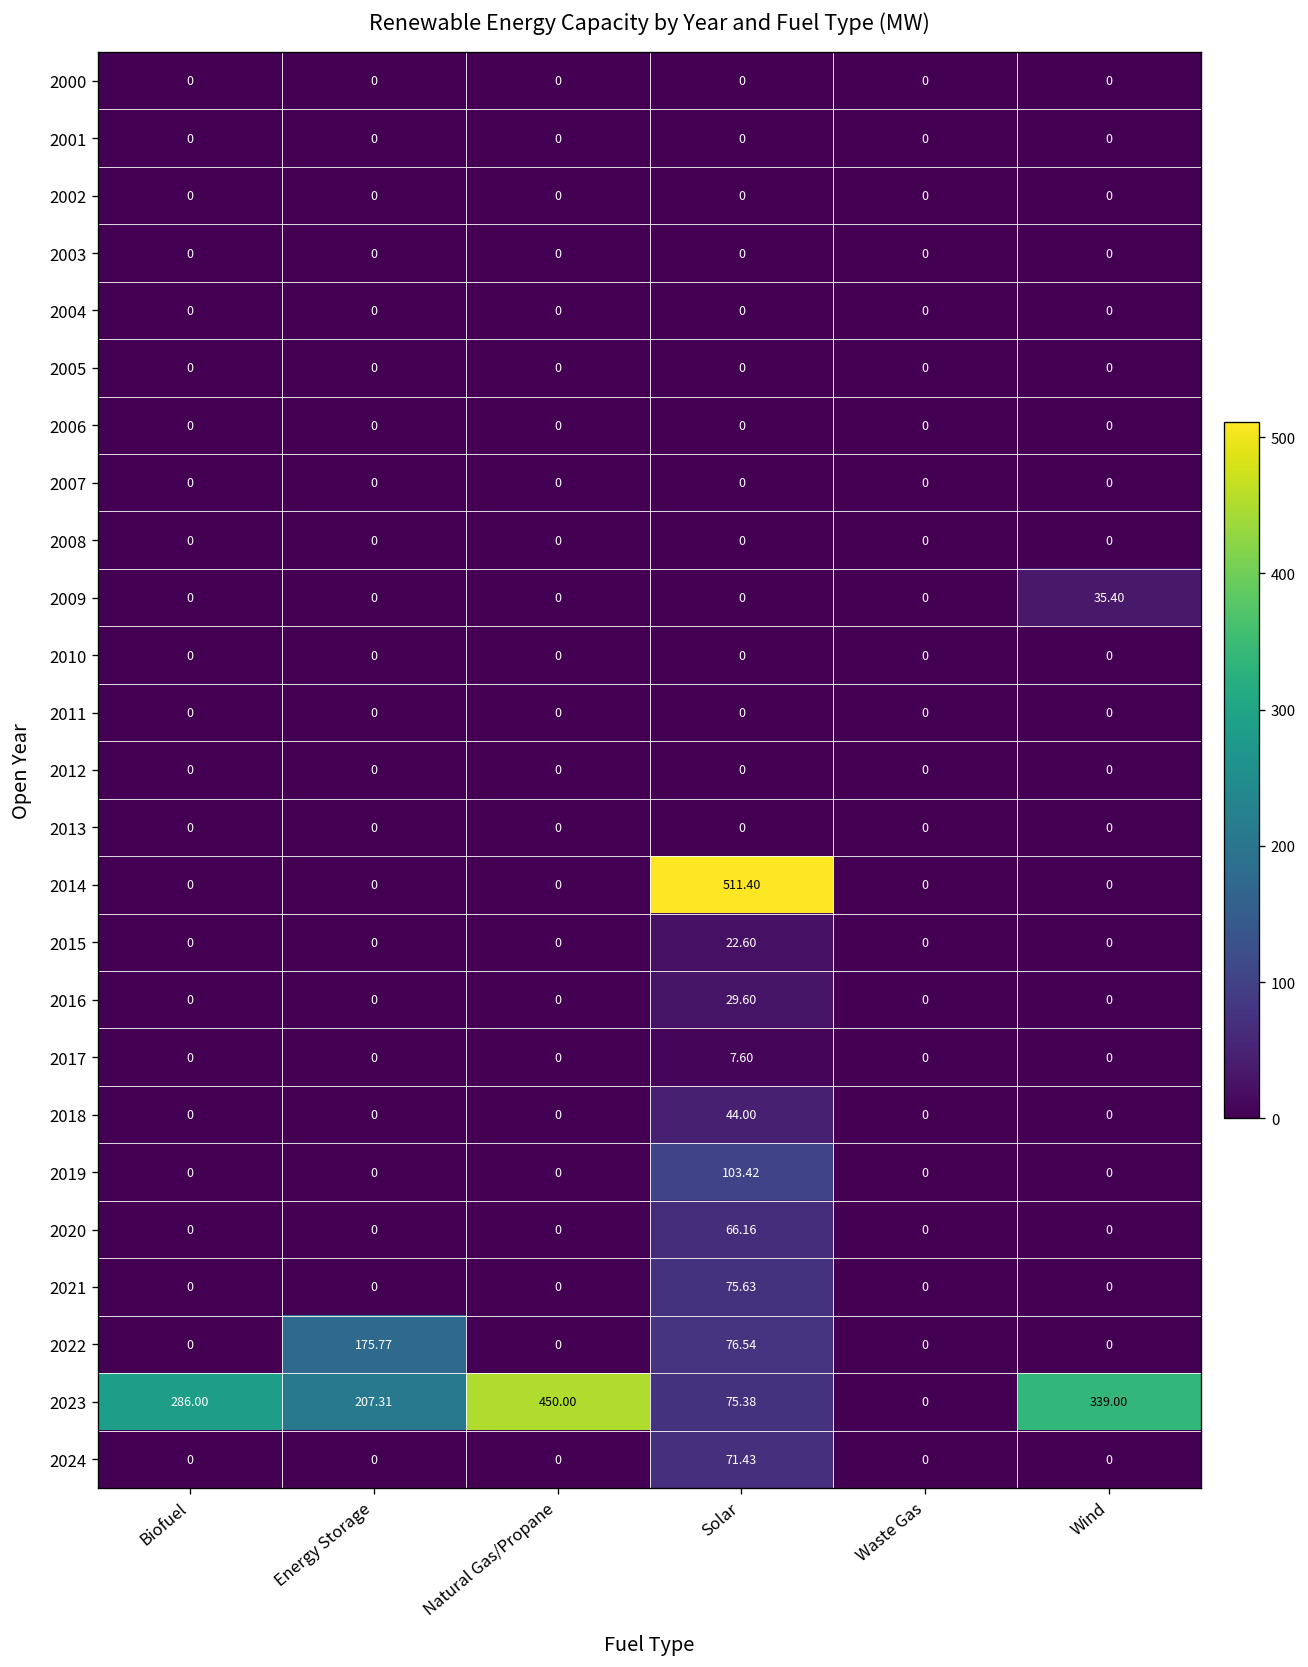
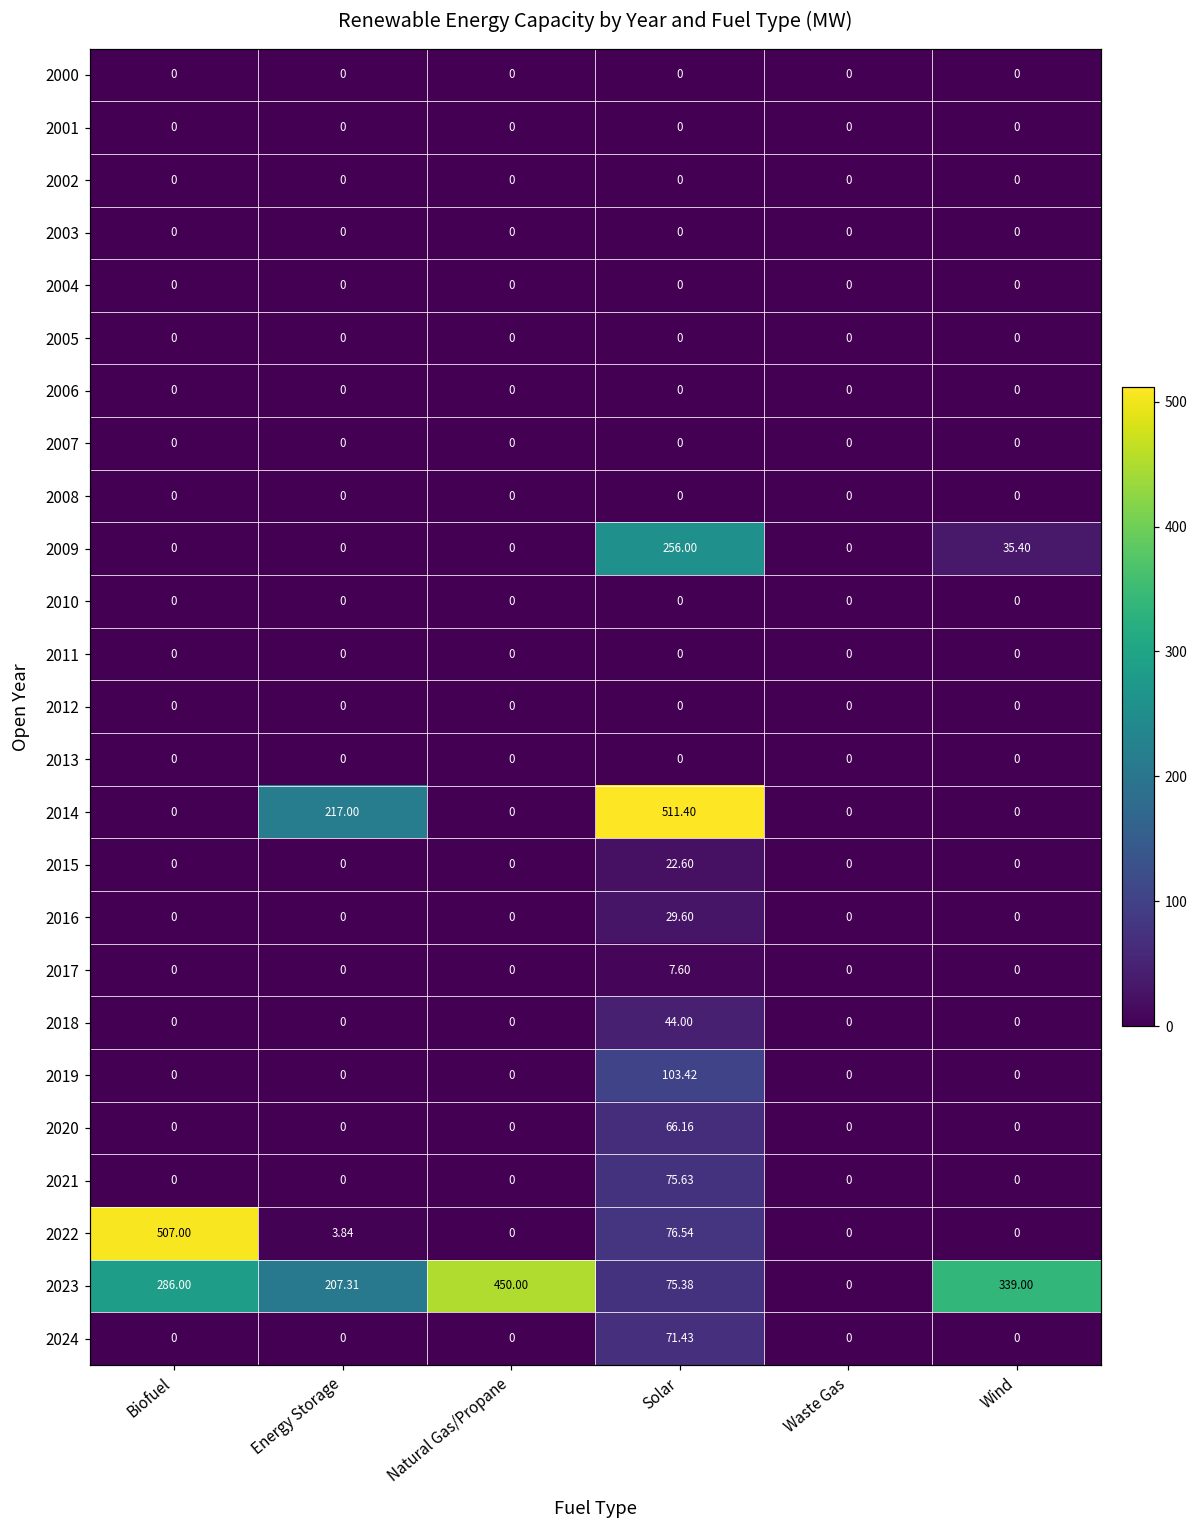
  {
    "2000": {
      "Biofuel": 0,
      "Energy Storage": 0,
      "Natural Gas/Propane": 0,
      "Solar": 0,
      "Waste Gas": 0,
      "Wind": 0
    },
    "2001": {
      "Biofuel": 0,
      "Energy Storage": 0,
      "Natural Gas/Propane": 0,
      "Solar": 0,
      "Waste Gas": 0,
      "Wind": 0
    },
    "2002": {
      "Biofuel": 0,
      "Energy Storage": 0,
      "Natural Gas/Propane": 0,
      "Solar": 0,
      "Waste Gas": 0,
      "Wind": 0
    },
    "2003": {
      "Biofuel": 0,
      "Energy Storage": 0,
      "Natural Gas/Propane": 0,
      "Solar": 0,
      "Waste Gas": 0,
      "Wind": 0
    },
    "2004": {
      "Biofuel": 0,
      "Energy Storage": 0,
      "Natural Gas/Propane": 0,
      "Solar": 0,
      "Waste Gas": 0,
      "Wind": 0
    },
    "2005": {
      "Biofuel": 0,
      "Energy Storage": 0,
      "Natural Gas/Propane": 0,
      "Solar": 0,
      "Waste Gas": 0,
      "Wind": 0
    },
    "2006": {
      "Biofuel": 0,
      "Energy Storage": 0,
      "Natural Gas/Propane": 0,
      "Solar": 0,
      "Waste Gas": 0,
      "Wind": 0
    },
    "2007": {
      "Biofuel": 0,
      "Energy Storage": 0,
      "Natural Gas/Propane": 0,
      "Solar": 0,
      "Waste Gas": 0,
      "Wind": 0
    },
    "2008": {
      "Biofuel": 0,
      "Energy Storage": 0,
      "Natural Gas/Propane": 0,
      "Solar": 0,
      "Waste Gas": 0,
      "Wind": 0
    },
    "2009": {
      "Biofuel": 0,
      "Energy Storage": 0,
      "Natural Gas/Propane": 0,
-     "Solar": 0,
+     "Solar": 256.00,
      "Waste Gas": 0,
      "Wind": 35.40
    },
    "2010": {
      "Biofuel": 0,
      "Energy Storage": 0,
      "Natural Gas/Propane": 0,
      "Solar": 0,
      "Waste Gas": 0,
      "Wind": 0
    },
    "2011": {
      "Biofuel": 0,
      "Energy Storage": 0,
      "Natural Gas/Propane": 0,
      "Solar": 0,
      "Waste Gas": 0,
      "Wind": 0
    },
    "2012": {
      "Biofuel": 0,
      "Energy Storage": 0,
      "Natural Gas/Propane": 0,
      "Solar": 0,
      "Waste Gas": 0,
      "Wind": 0
    },
    "2013": {
      "Biofuel": 0,
      "Energy Storage": 0,
      "Natural Gas/Propane": 0,
      "Solar": 0,
      "Waste Gas": 0,
      "Wind": 0
    },
    "2014": {
      "Biofuel": 0,
-     "Energy Storage": 0,
+     "Energy Storage": 217.00,
      "Natural Gas/Propane": 0,
      "Solar": 511.40,
      "Waste Gas": 0,
      "Wind": 0
    },
    "2015": {
      "Biofuel": 0,
      "Energy Storage": 0,
      "Natural Gas/Propane": 0,
      "Solar": 22.60,
      "Waste Gas": 0,
      "Wind": 0
    },
    "2016": {
      "Biofuel": 0,
      "Energy Storage": 0,
      "Natural Gas/Propane": 0,
      "Solar": 29.60,
      "Waste Gas": 0,
      "Wind": 0
    },
    "2017": {
      "Biofuel": 0,
      "Energy Storage": 0,
      "Natural Gas/Propane": 0,
      "Solar": 7.60,
      "Waste Gas": 0,
      "Wind": 0
    },
    "2018": {
      "Biofuel": 0,
      "Energy Storage": 0,
      "Natural Gas/Propane": 0,
      "Solar": 44.00,
      "Waste Gas": 0,
      "Wind": 0
    },
    "2019": {
      "Biofuel": 0,
      "Energy Storage": 0,
      "Natural Gas/Propane": 0,
      "Solar": 103.42,
      "Waste Gas": 0,
      "Wind": 0
    },
    "2020": {
      "Biofuel": 0,
      "Energy Storage": 0,
      "Natural Gas/Propane": 0,
      "Solar": 66.16,
      "Waste Gas": 0,
      "Wind": 0
    },
    "2021": {
      "Biofuel": 0,
      "Energy Storage": 0,
      "Natural Gas/Propane": 0,
      "Solar": 75.63,
      "Waste Gas": 0,
      "Wind": 0
    },
    "2022": {
-     "Biofuel": 0,
-     "Energy Storage": 175.77,
+     "Biofuel": 507.00,
+     "Energy Storage": 3.84,
      "Natural Gas/Propane": 0,
      "Solar": 76.54,
      "Waste Gas": 0,
      "Wind": 0
    },
    "2023": {
      "Biofuel": 286.00,
      "Energy Storage": 207.31,
      "Natural Gas/Propane": 450.00,
      "Solar": 75.38,
      "Waste Gas": 0,
      "Wind": 339.00
    },
    "2024": {
      "Biofuel": 0,
      "Energy Storage": 0,
      "Natural Gas/Propane": 0,
      "Solar": 71.43,
      "Waste Gas": 0,
      "Wind": 0
    }
  }
